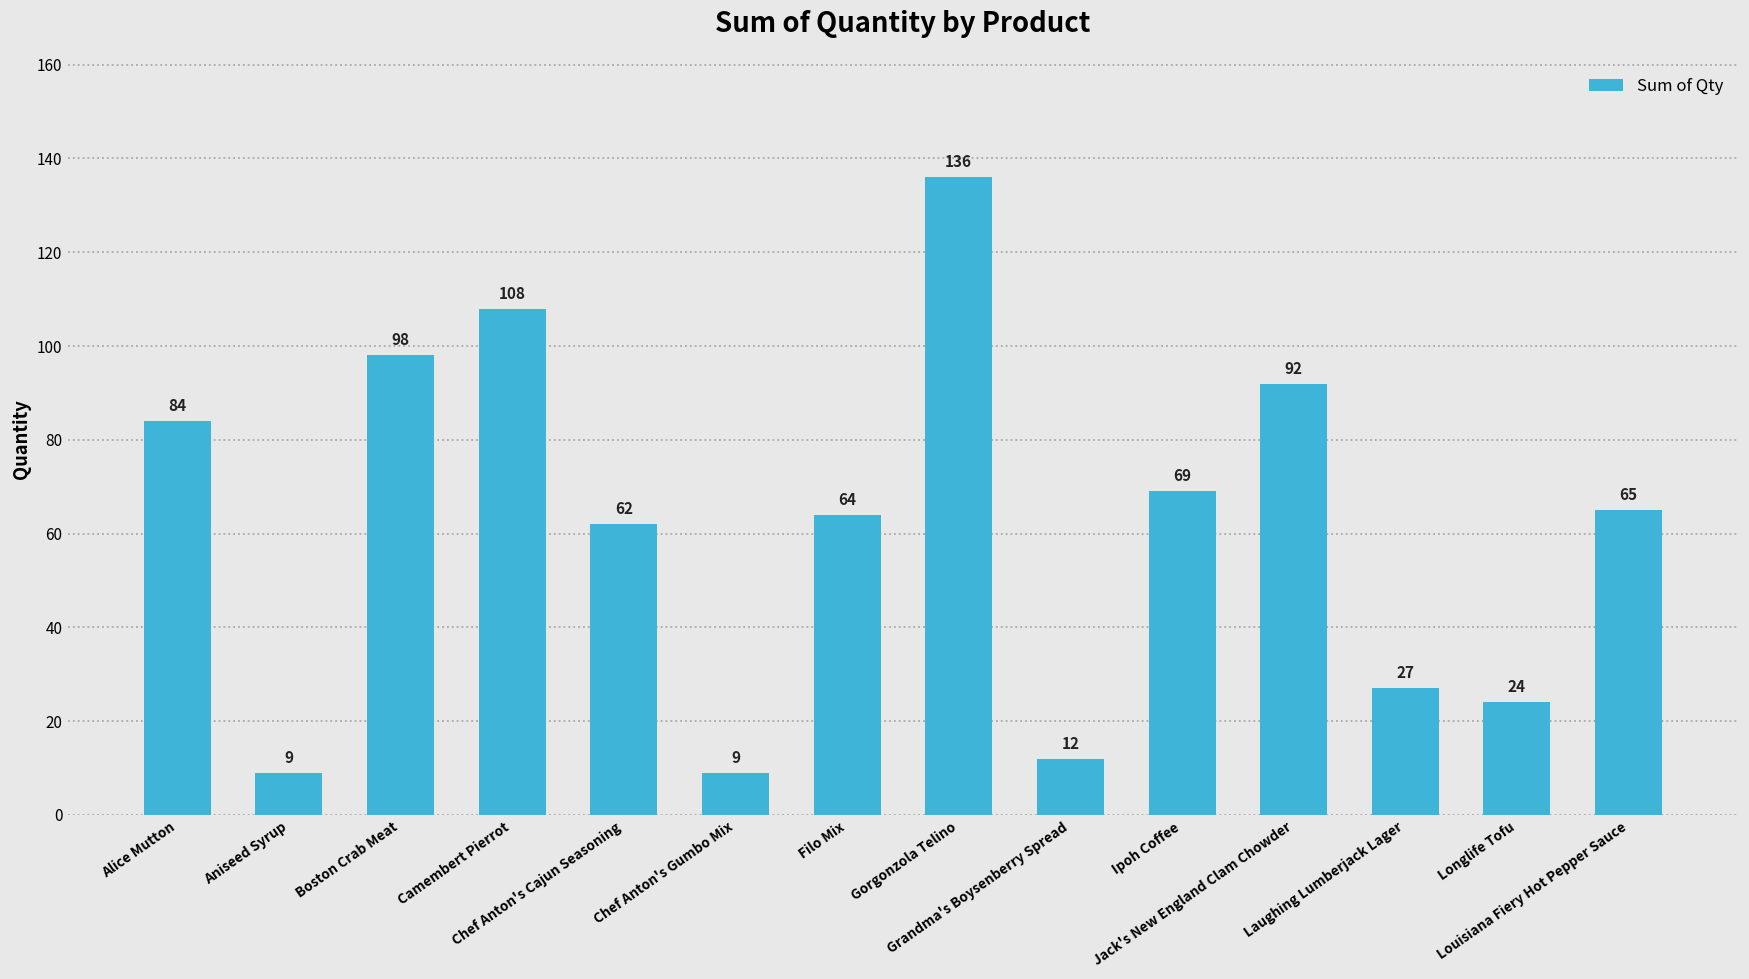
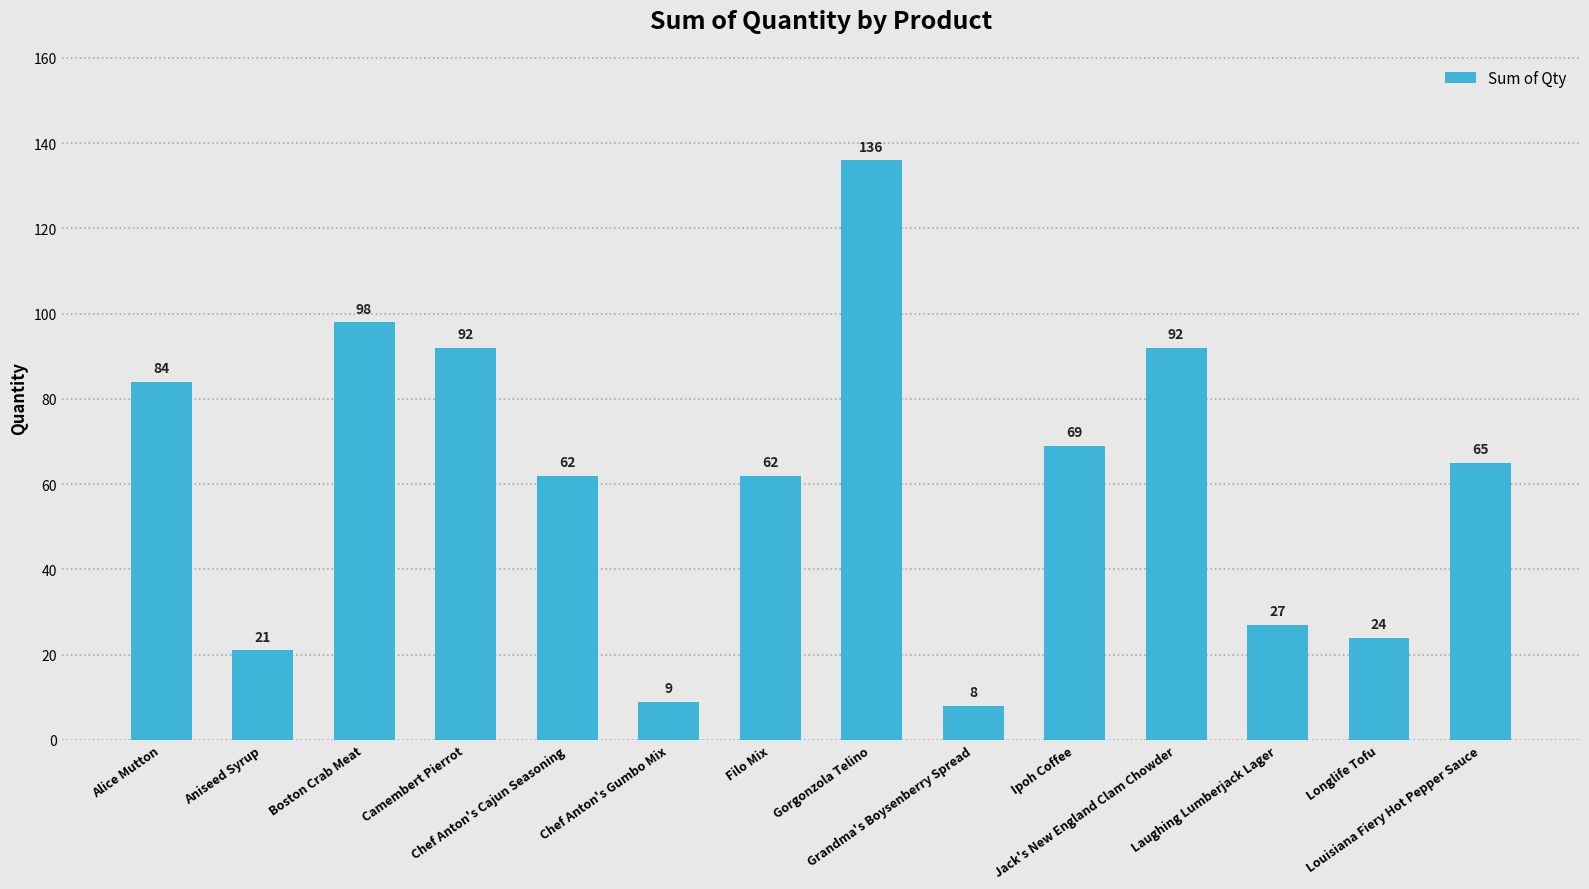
  {
    "Alice Mutton": 84,
-   "Aniseed Syrup": 9,
+   "Aniseed Syrup": 21,
    "Boston Crab Meat": 98,
-   "Camembert Pierrot": 108,
+   "Camembert Pierrot": 92,
    "Chef Anton's Cajun Seasoning": 62,
    "Chef Anton's Gumbo Mix": 9,
-   "Filo Mix": 64,
+   "Filo Mix": 62,
    "Gorgonzola Telino": 136,
-   "Grandma's Boysenberry Spread": 12,
+   "Grandma's Boysenberry Spread": 8,
    "Ipoh Coffee": 69,
    "Jack's New England Clam Chowder": 92,
    "Laughing Lumberjack Lager": 27,
    "Longlife Tofu": 24,
    "Louisiana Fiery Hot Pepper Sauce": 65
  }
